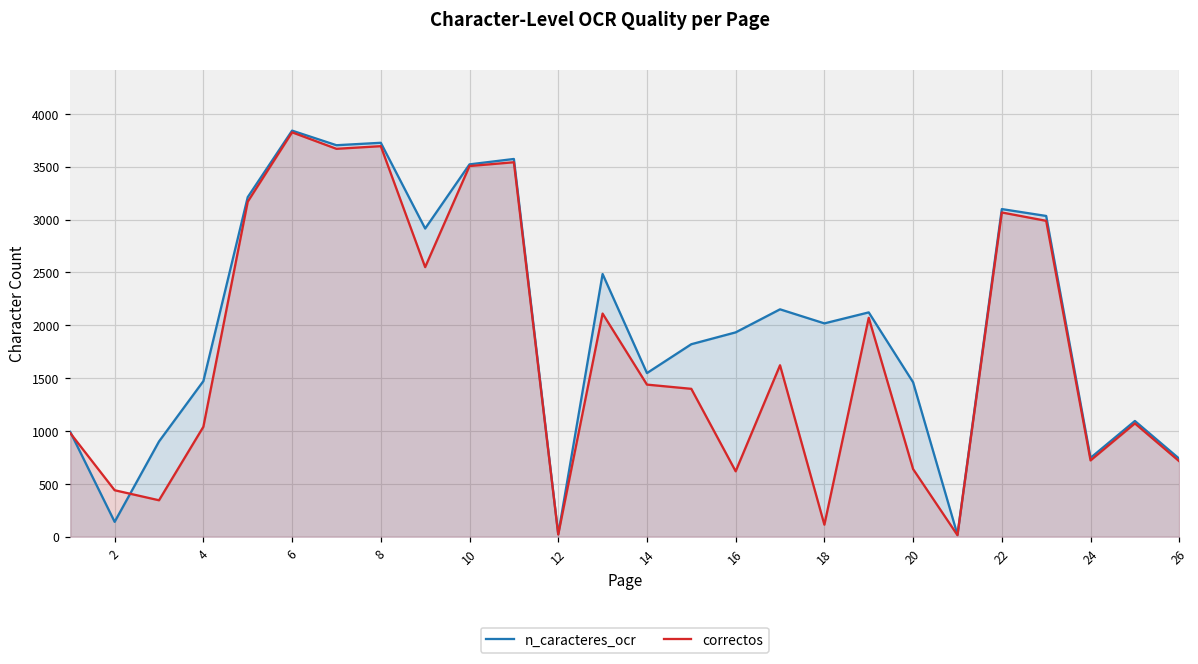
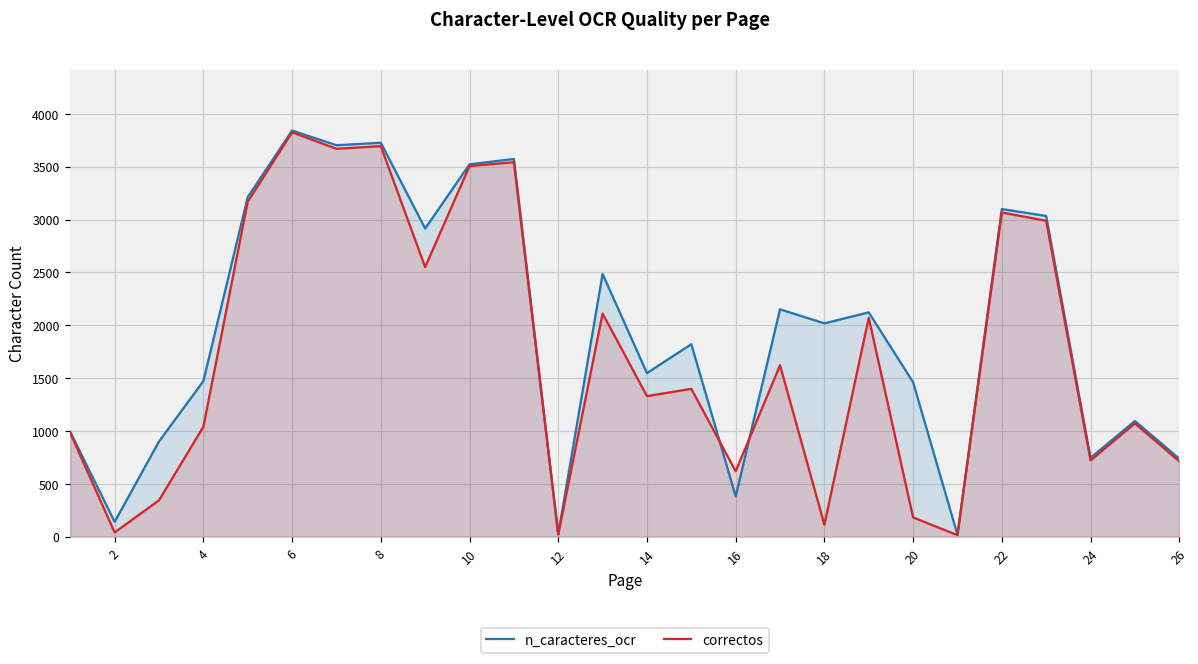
  {
    "n_caracteres_ocr": {
      "2": 100,
      "4": 1500,
      "8": 3700,
      "14": 1500,
-     "16": 1900,
+     "16": 400,
      "18": 2000,
      "20": 1500,
      "22": 3100
    },
    "correctos": {
-     "2": 400,
+     "2": 0,
      "4": 1000,
      "8": 3700,
-     "14": 1400,
+     "14": 1300,
      "16": 600,
      "18": 100,
-     "20": 600,
+     "20": 200,
      "22": 3100
    }
  }
